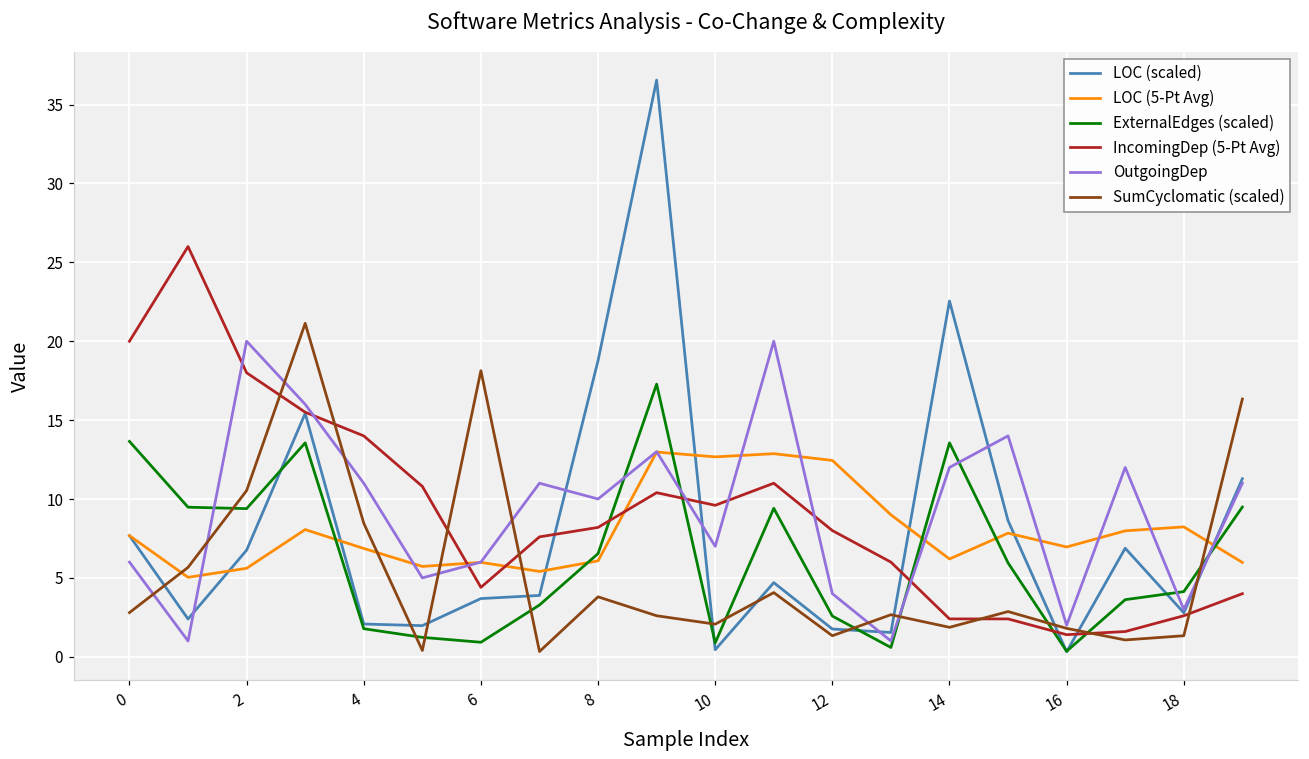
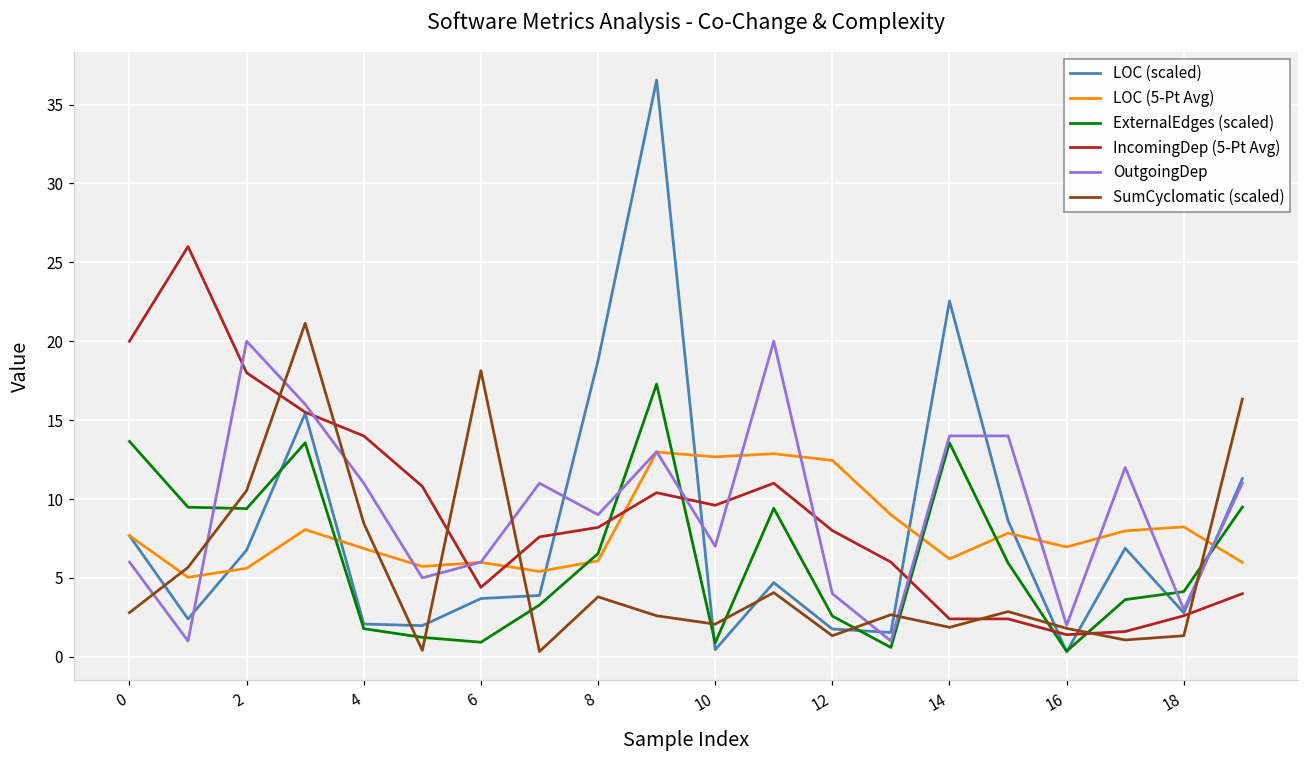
  {
    "LOC (scaled)": {
      "2": 6.8,
      "4": 2,
      "6": 3.7,
      "8": 18.8,
      "10": 0.4,
      "12": 1.8,
      "14": 22.6,
      "18": 2.8
    },
    "LOC (5-Pt Avg)": {
      "2": 5.6,
      "4": 7,
      "8": 6,
      "10": 12.7,
      "12": 12.4,
      "14": 6.2,
      "16": 7,
      "18": 8.2
    },
    "ExternalEdges (scaled)": {
      "0": 13.7,
      "2": 9.4,
      "4": 1.8,
      "6": 1,
      "8": 6.5,
      "10": 1,
      "12": 2.6,
      "14": 13.6,
      "18": 4
    },
    "OutgoingDep": {
      "0": 6,
      "2": 20,
      "4": 11,
-     "8": 10,
+     "8": 9,
      "10": 7,
      "12": 4,
-     "14": 12,
+     "14": 14,
      "16": 2,
      "18": 3
    }
  }
